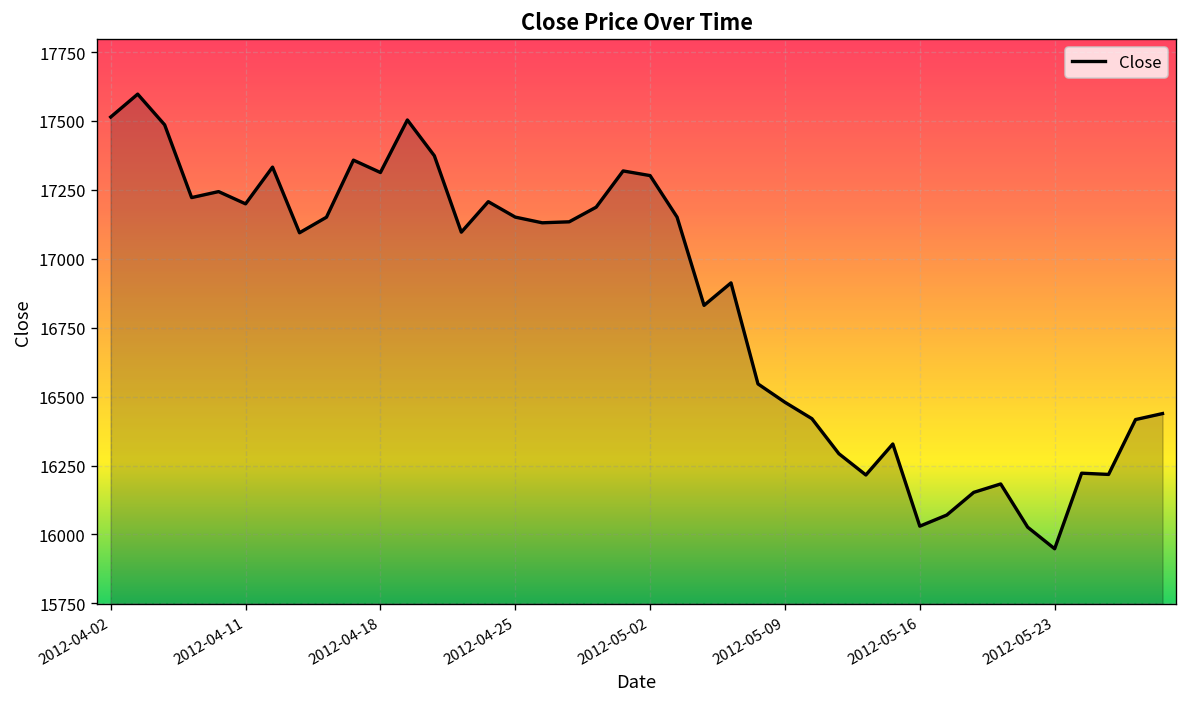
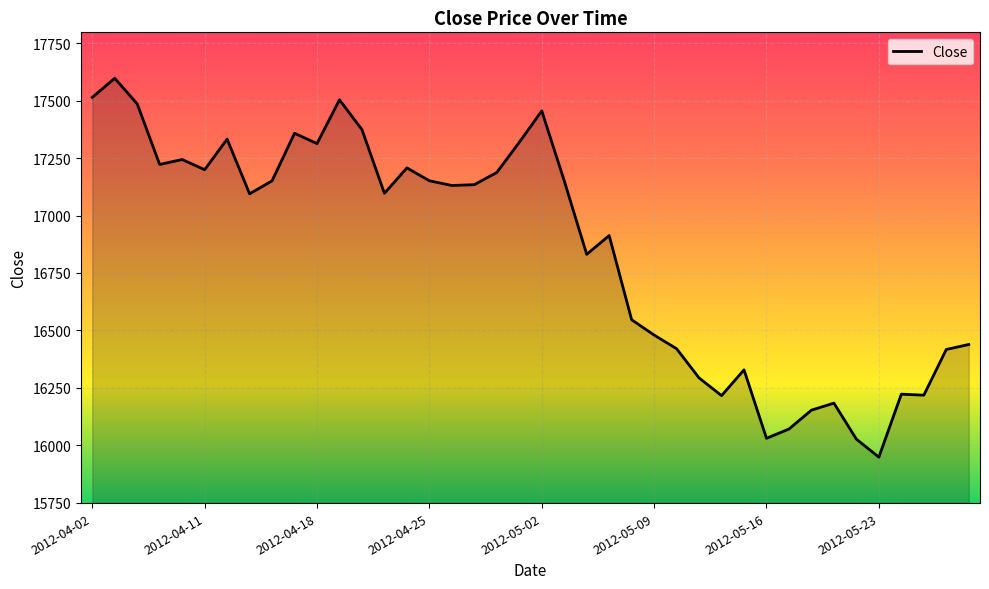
  {
    "2012-04-02": 17510,
    "2012-04-11": 17200,
    "2012-04-18": 17310,
    "2012-04-25": 17150,
-   "2012-05-02": 17300,
+   "2012-05-02": 17460,
    "2012-05-09": 16480,
    "2012-05-16": 16030,
    "2012-05-23": 15950
  }
